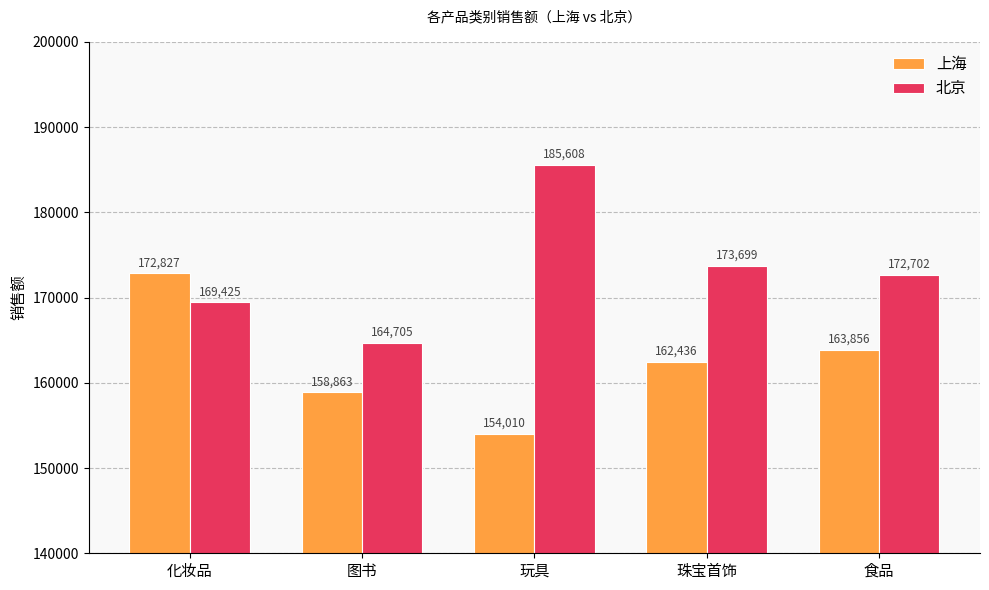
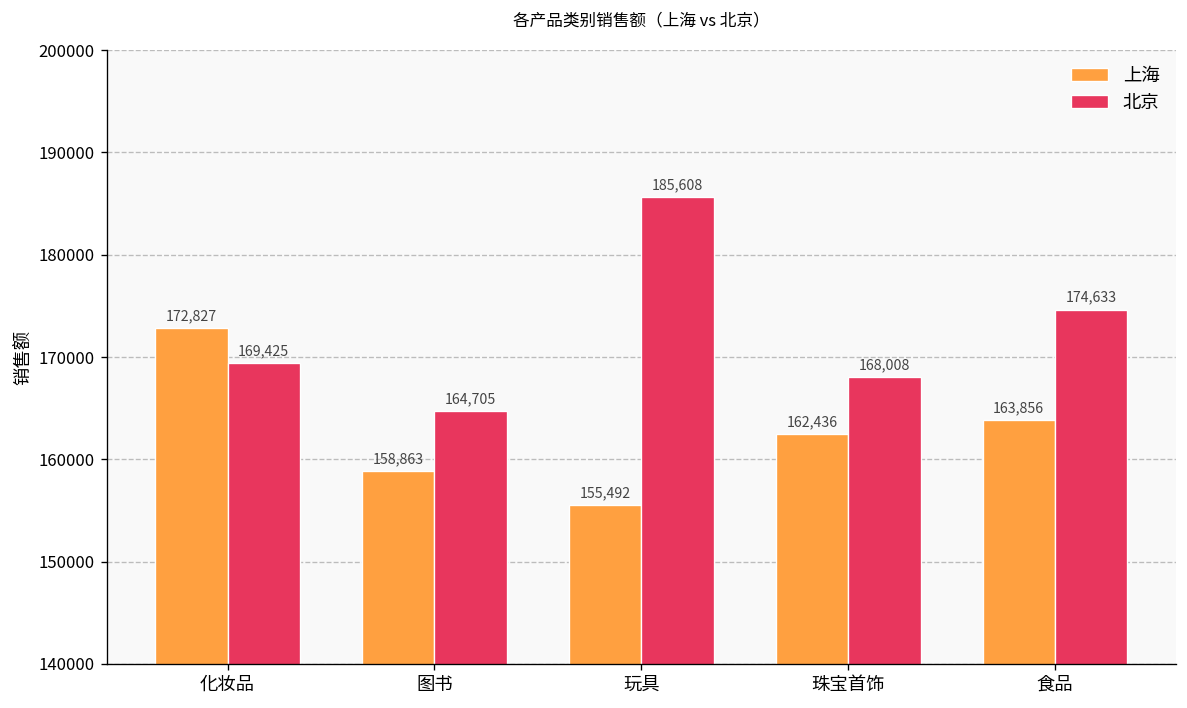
  {
    "上海": {
      "化妆品": "172,827",
      "图书": "158,863",
-     "玩具": "154,010",
+     "玩具": "155,492",
      "珠宝首饰": "162,436",
      "食品": "163,856"
    },
    "北京": {
      "化妆品": "169,425",
      "图书": "164,705",
      "玩具": "185,608",
-     "珠宝首饰": "173,699",
-     "食品": "172,702"
+     "珠宝首饰": "168,008",
+     "食品": "174,633"
    }
  }
